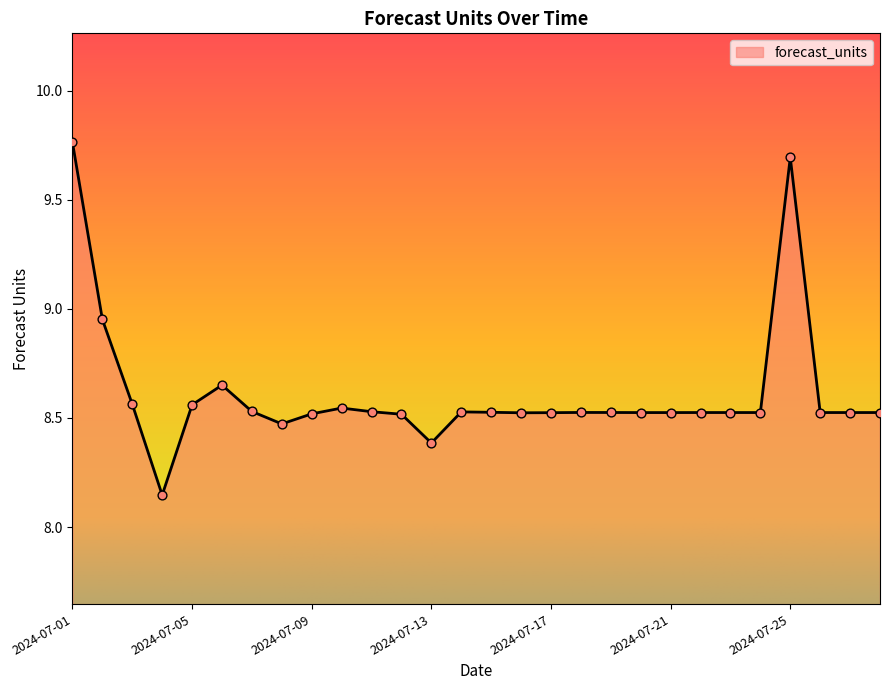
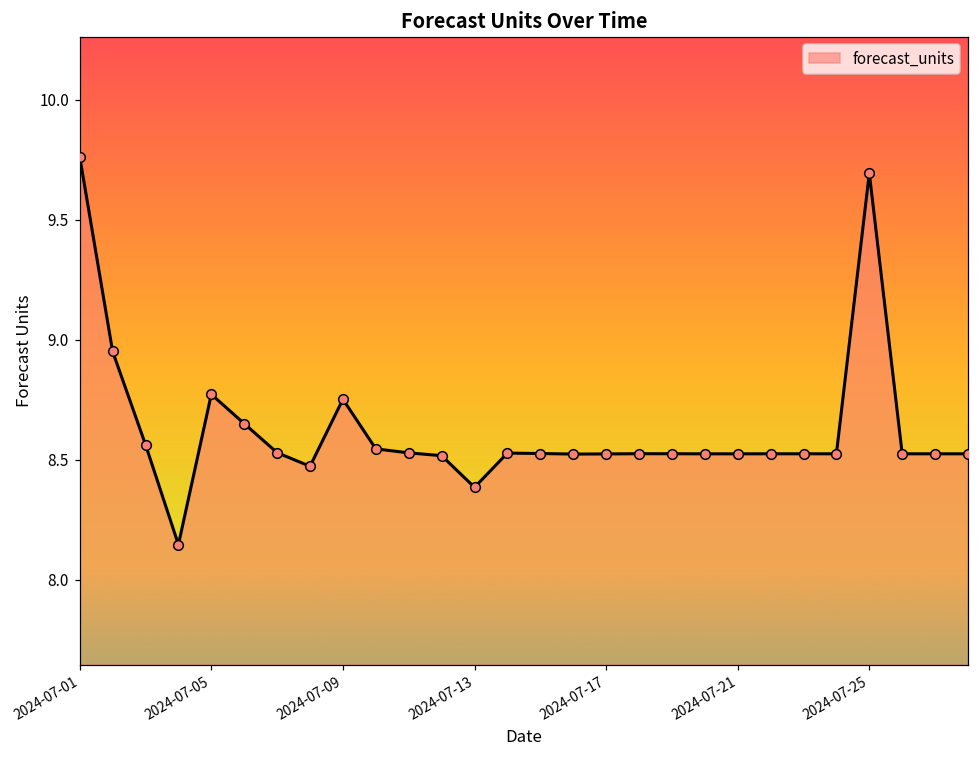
  {
    "2024-07-01": 9.76,
-   "2024-07-05": 8.56,
-   "2024-07-09": 8.52,
+   "2024-07-05": 8.77,
+   "2024-07-09": 8.75,
    "2024-07-13": 8.39,
    "2024-07-17": 8.52,
    "2024-07-21": 8.52,
    "2024-07-25": 9.69
  }
